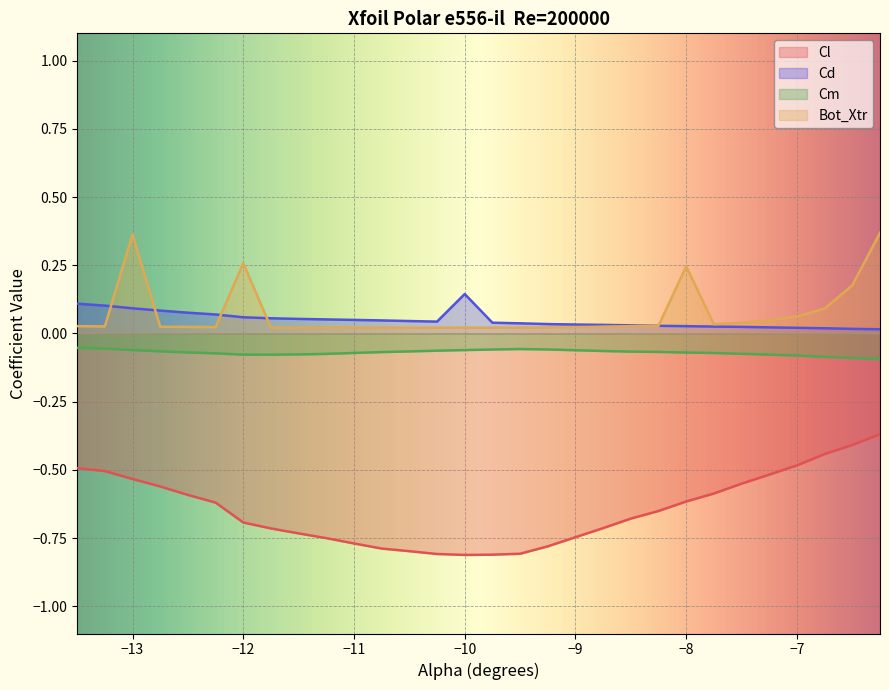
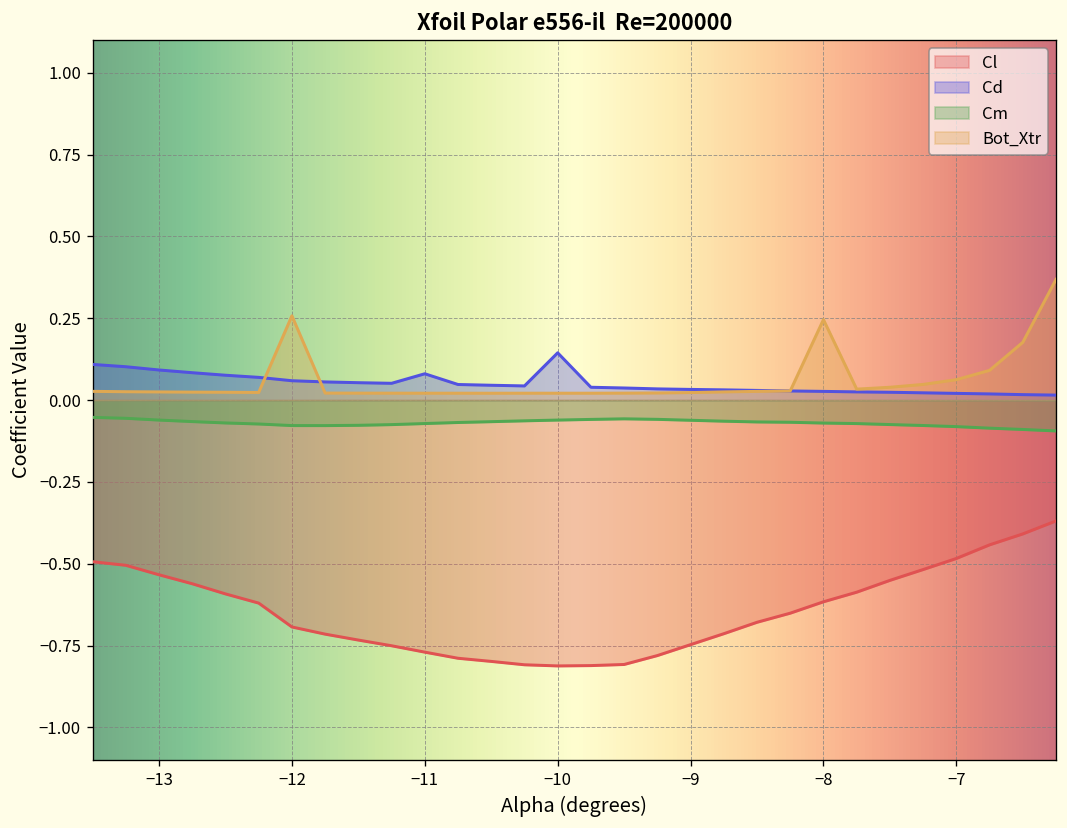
  {
    "Cd": {
      "−13": 0.09,
      "−12": 0.06,
-     "−11": 0.05,
+     "−11": 0.08,
      "−10": 0.14,
      "−9": 0.03,
      "−8": 0.03,
      "−7": 0.02
    },
    "Bot_Xtr": {
-     "−13": 0.36,
+     "−13": 0.03,
      "−12": 0.26,
      "−11": 0.02,
      "−10": 0.02,
      "−9": 0.02,
      "−8": 0.25,
      "−7": 0.06
    }
  }
